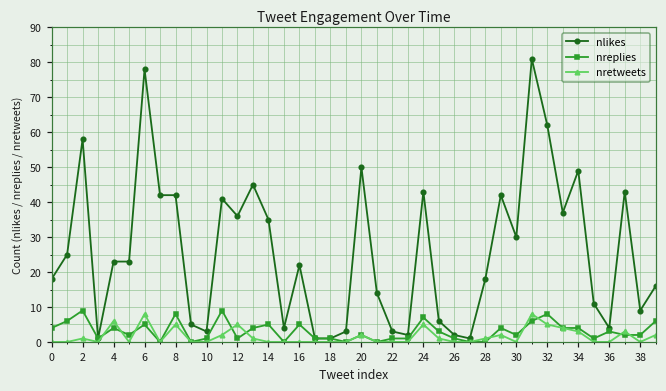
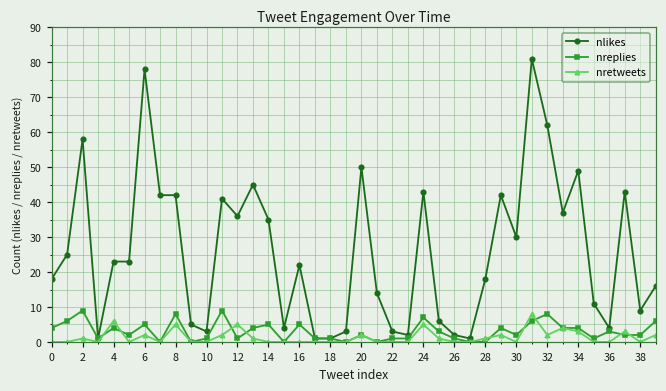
  {
    "nretweets": {
      "0": 0,
      "2": 1,
      "4": 6,
-     "6": 8,
+     "6": 2,
      "8": 5,
      "10": 0,
      "12": 5,
      "14": 0,
      "16": 0,
      "18": 0,
      "22": 0,
      "24": 5,
      "26": 0,
      "28": 1,
      "30": 0,
-     "32": 5,
+     "32": 2,
      "34": 3,
      "36": 0,
      "38": 0
    }
  }
